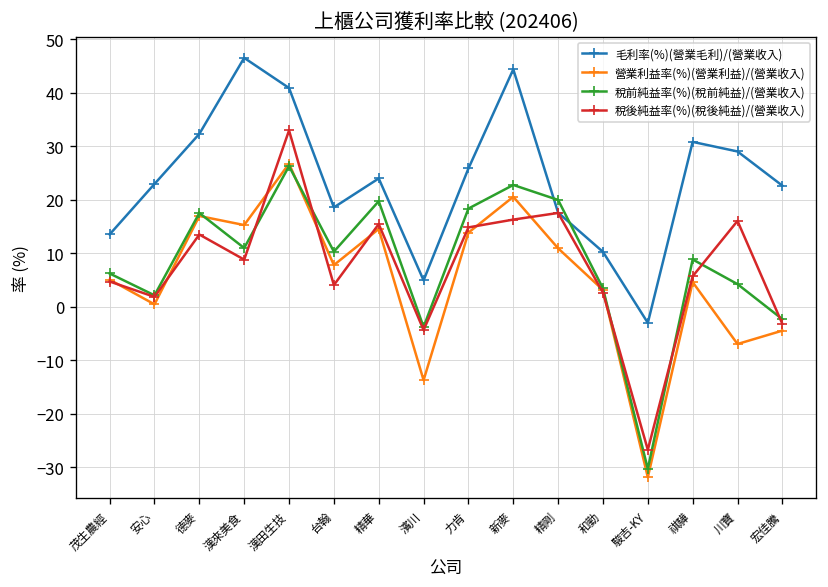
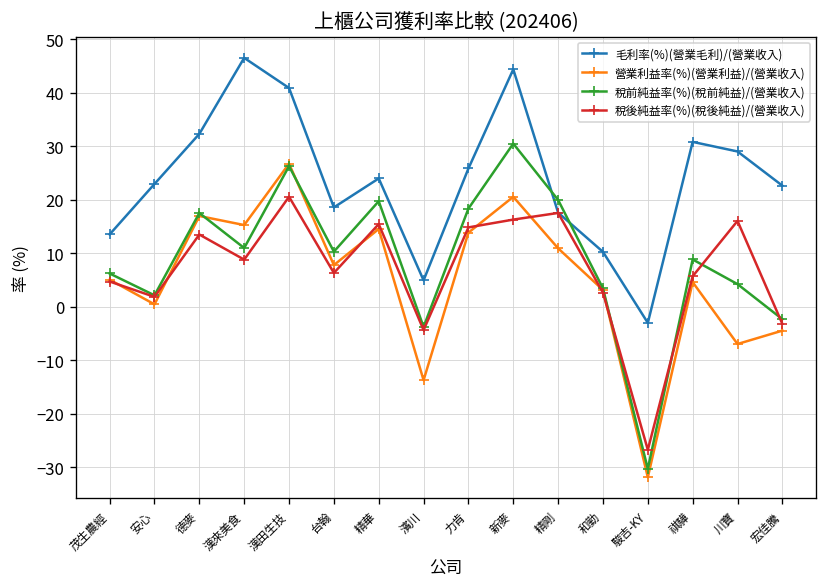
  {
    "毛利率(%)(營業毛利)/(營業收入)": {
      "茂生農經": 14,
      "安心": 23,
      "德麥": 32,
      "漢來美食": 47,
      "漢田生技": 41,
      "台翰": 19,
      "精華": 24,
      "濱川": 5,
      "力肯": 26,
      "新麥": 44,
      "和勤": 10,
      "駿吉-KY": -3,
      "祺驊": 31,
      "川寶": 29,
      "宏佳騰": 23
    },
    "營業利益率(%)(營業利益)/(營業收入)": {
      "安心": 0,
      "漢來美食": 15,
      "台翰": 8,
      "精華": 15,
      "濱川": -14,
      "力肯": 14,
      "新麥": 21,
      "精剛": 11,
      "駿吉-KY": -32,
      "祺驊": 5,
      "川寶": -7,
      "宏佳騰": -4
    },
    "稅前純益率(%)(稅前純益)/(營業收入)": {
      "茂生農經": 6,
      "漢來美食": 11,
      "台翰": 10,
      "精華": 20,
      "濱川": -4,
      "力肯": 18,
-     "新麥": 23,
+     "新麥": 31,
      "精剛": 20,
      "駿吉-KY": -30,
      "祺驊": 9,
      "川寶": 4,
      "宏佳騰": -2
    },
    "稅後純益率(%)(稅後純益)/(營業收入)": {
      "德麥": 14,
      "漢來美食": 9,
-     "漢田生技": 33,
-     "台翰": 4,
+     "漢田生技": 21,
+     "台翰": 6,
      "精華": 15,
      "濱川": -4,
      "力肯": 15,
      "新麥": 16,
      "駿吉-KY": -27,
      "祺驊": 6,
      "川寶": 16,
      "宏佳騰": -3
    }
  }
